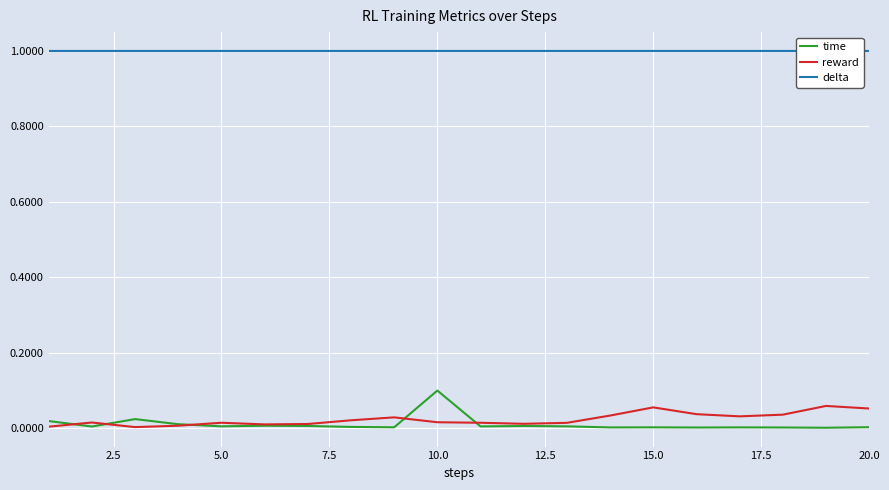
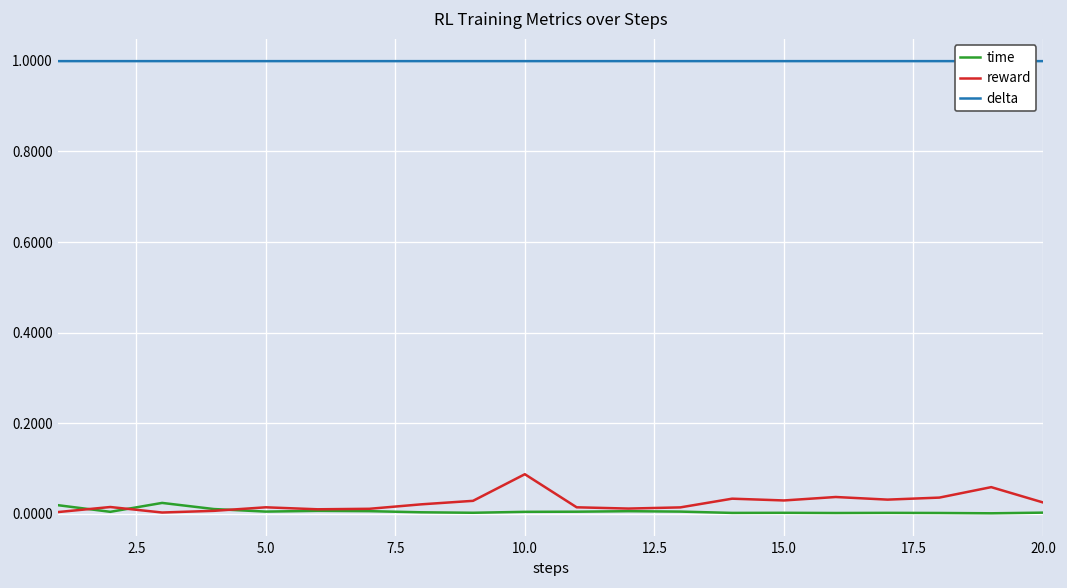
  {
    "time": {
      "5.0": 0.00,
-     "10.0": 0.10,
+     "10.0": 0.00,
      "15.0": 0.00,
      "20.0": 0.00
    },
    "reward": {
      "5.0": 0.01,
-     "10.0": 0.02,
-     "15.0": 0.06,
-     "20.0": 0.05
+     "10.0": 0.09,
+     "15.0": 0.03,
+     "20.0": 0.03
    },
    "delta": {
      "5.0": 1.00,
      "10.0": 1.00,
      "15.0": 1.00,
      "20.0": 1.00
    }
  }
